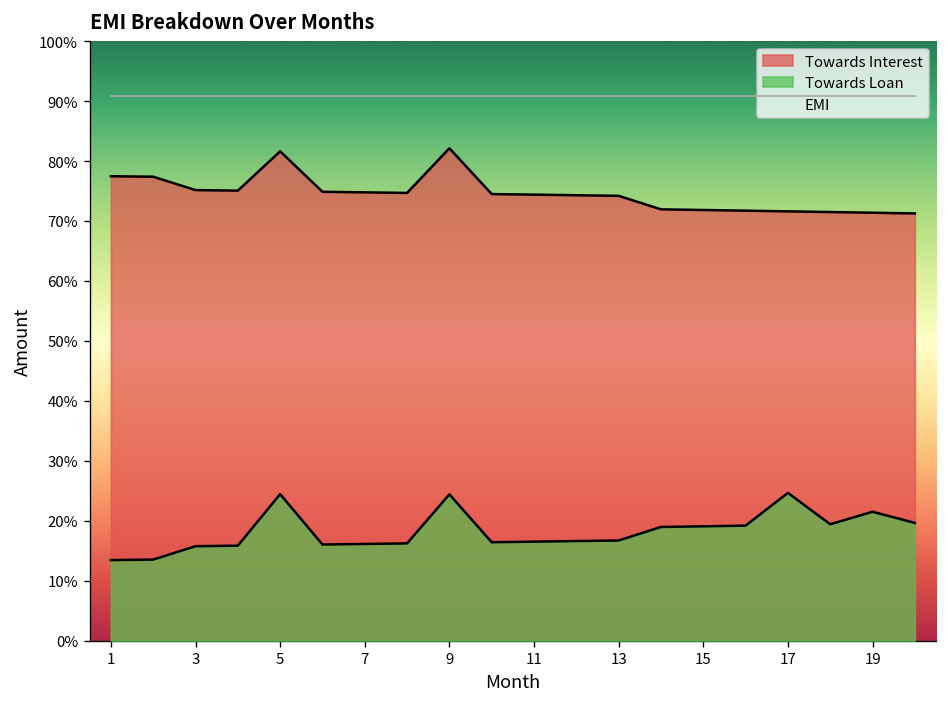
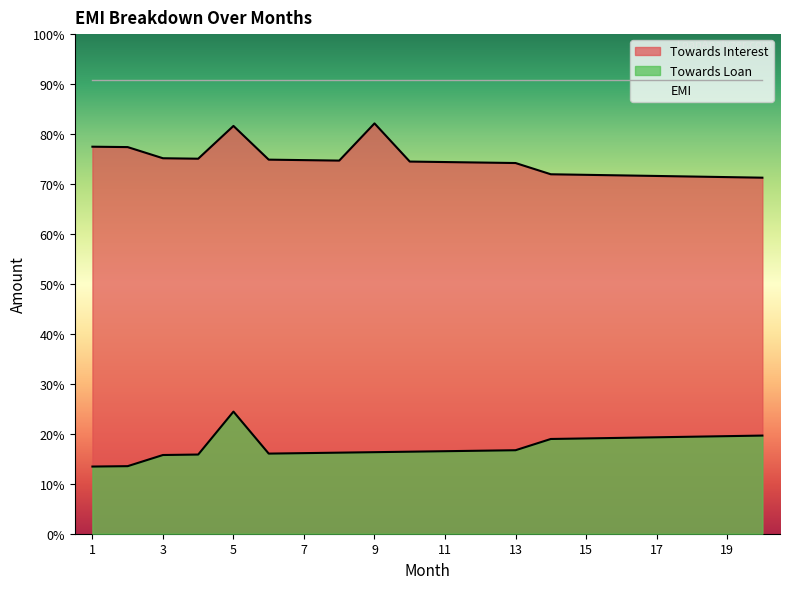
  {
    "Towards Interest": {
      "1": "77%",
      "3": "75%",
      "5": "82%",
      "7": "75%",
      "9": "82%",
      "11": "74%",
      "13": "74%",
      "15": "72%",
      "17": "72%",
      "19": "71%"
    },
    "Towards Loan": {
      "1": "13%",
      "3": "16%",
      "5": "24%",
      "7": "16%",
-     "9": "24%",
+     "9": "16%",
      "11": "17%",
      "13": "17%",
      "15": "19%",
-     "17": "25%",
-     "19": "22%"
+     "17": "19%",
+     "19": "20%"
    },
    "EMI": {
      "1": "91%",
      "3": "91%",
      "5": "91%",
      "7": "91%",
      "9": "91%",
      "11": "91%",
      "13": "91%",
      "15": "91%"
    }
  }
